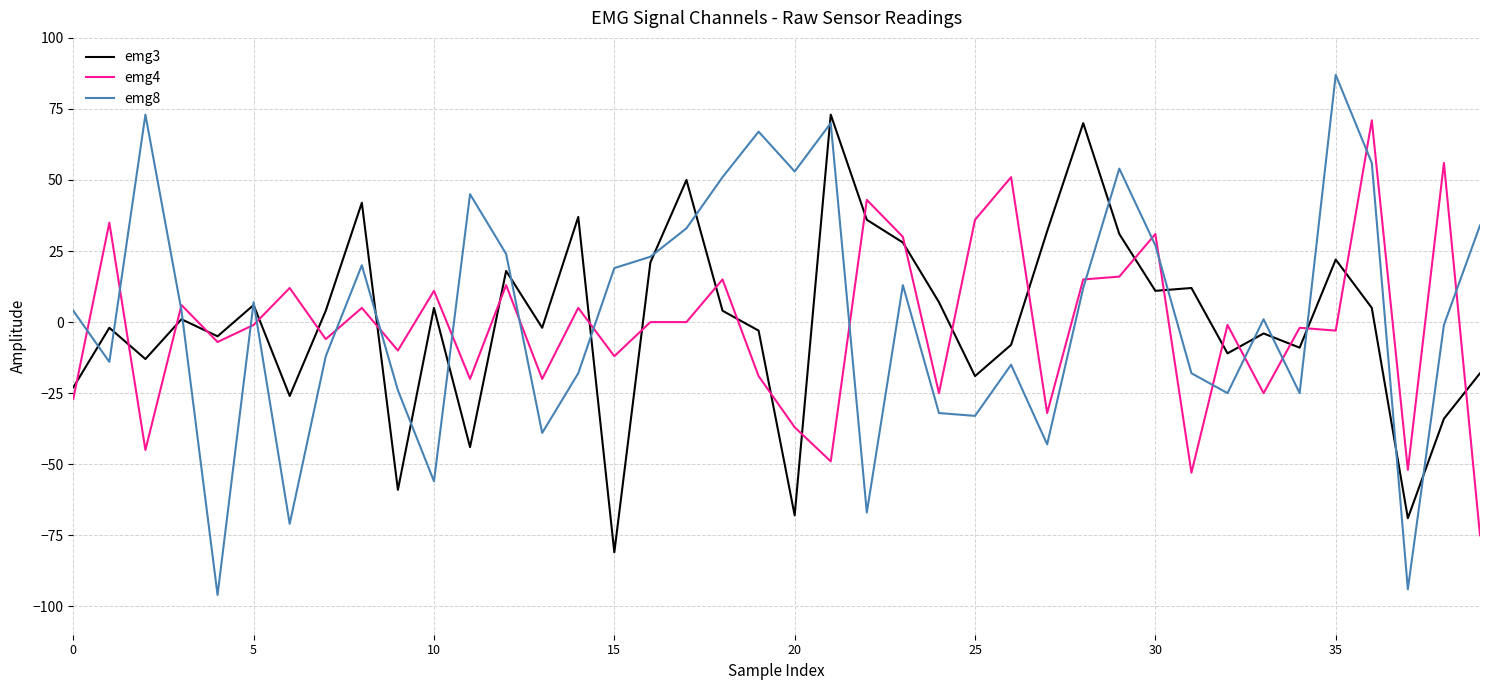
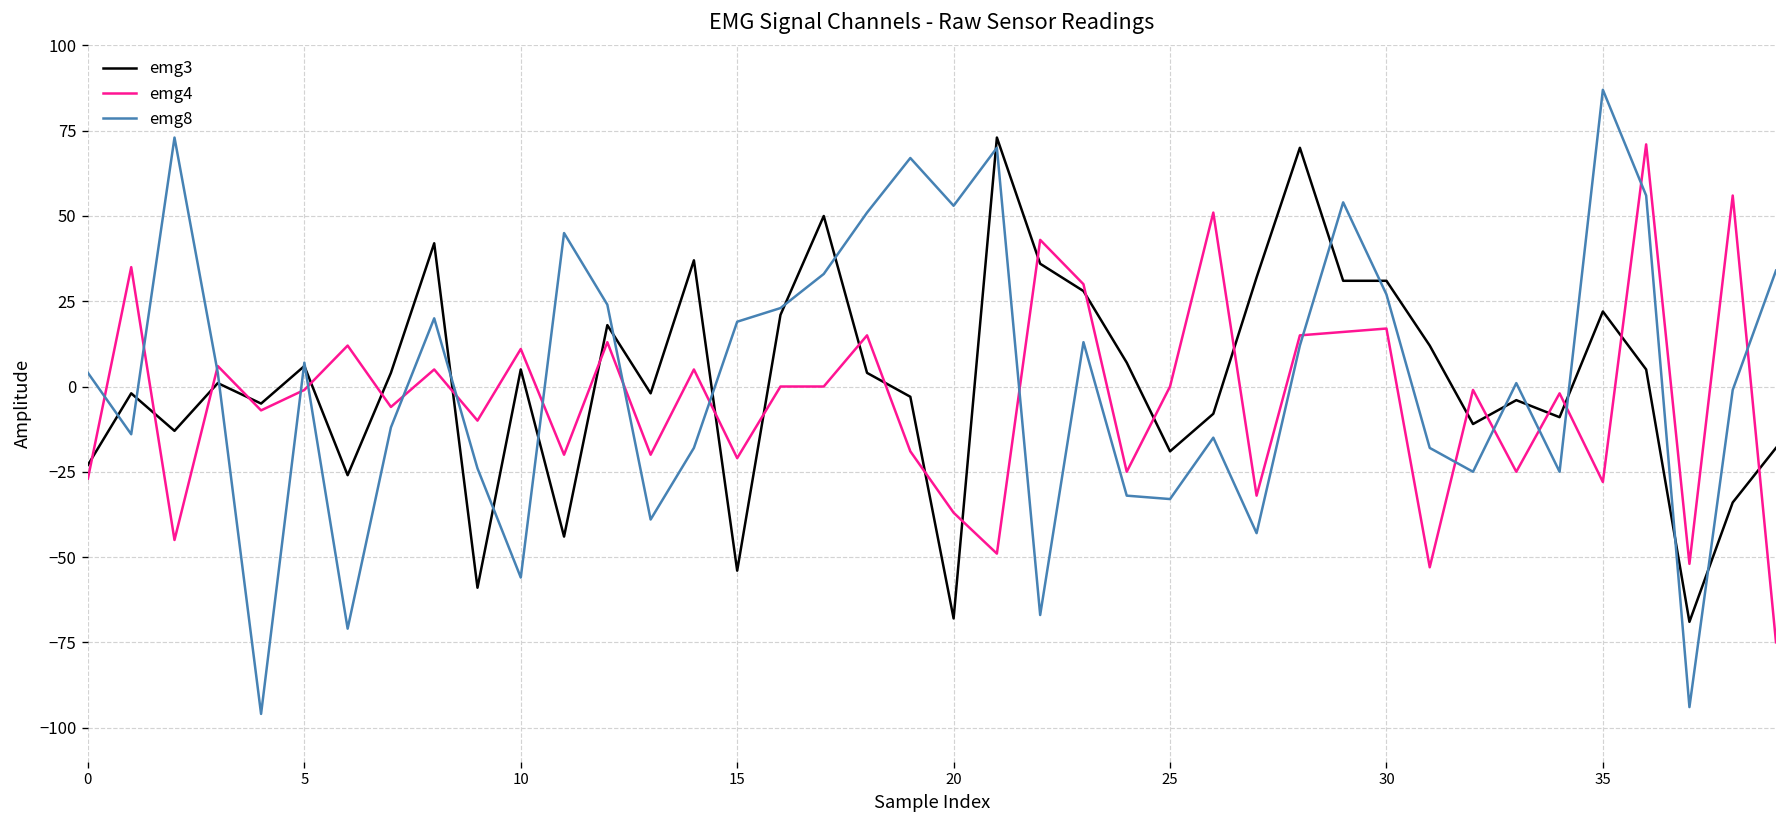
  {
    "emg3": {
      "0": -23,
      "5": 6,
      "10": 5,
-     "15": -81,
+     "15": -54,
      "20": -68,
      "25": -19,
-     "30": 11,
+     "30": 31,
      "35": 22
    },
    "emg4": {
      "0": -27,
      "5": -1,
      "10": 11,
-     "15": -12,
+     "15": -21,
      "20": -37,
-     "25": 36,
-     "30": 31,
-     "35": -3
+     "25": 0,
+     "30": 17,
+     "35": -28
    },
    "emg8": {
      "0": 4,
      "5": 7,
      "10": -56,
      "15": 19,
      "20": 53,
      "25": -33,
      "30": 27,
      "35": 87
    }
  }
